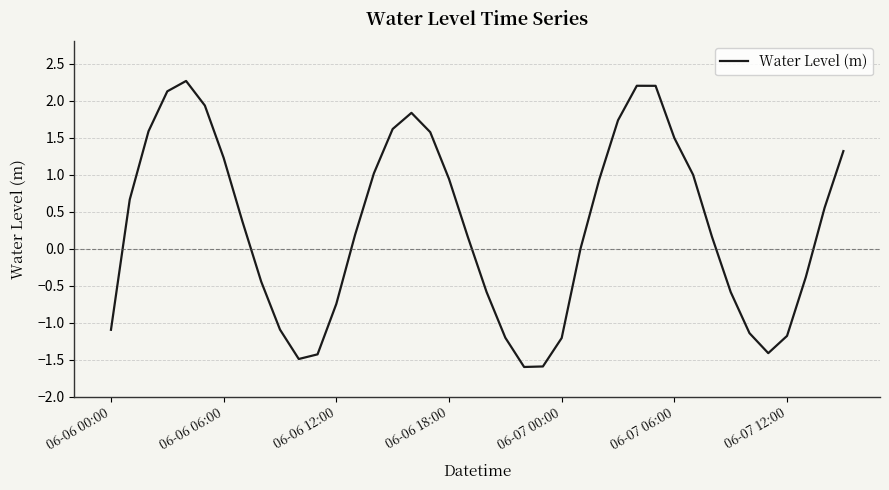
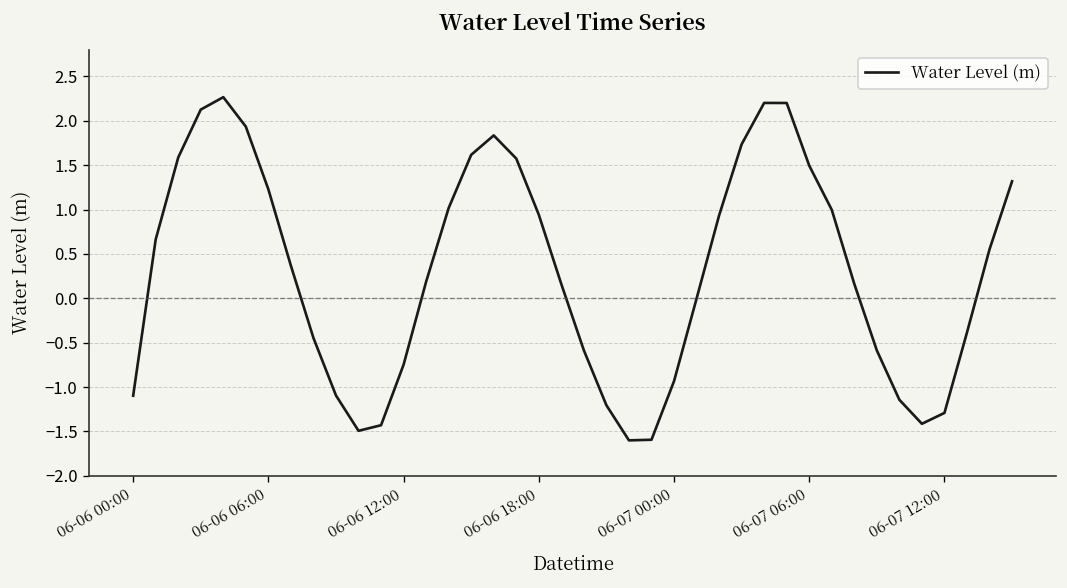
  {
    "06-06 00:00": -1.1,
    "06-06 06:00": 1.2,
    "06-06 12:00": -0.7,
    "06-06 18:00": 0.9,
-   "06-07 00:00": -1.2,
+   "06-07 00:00": -0.9,
    "06-07 06:00": 1.5,
-   "06-07 12:00": -1.2
+   "06-07 12:00": -1.3
  }
